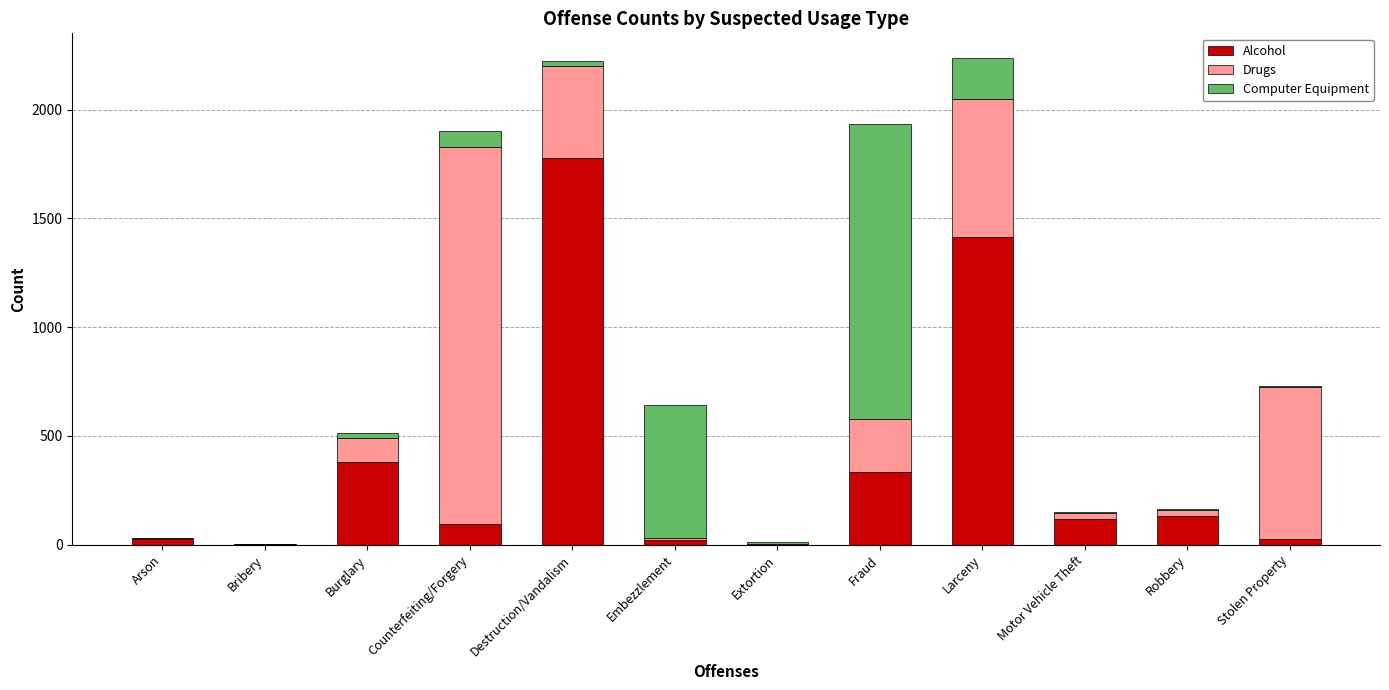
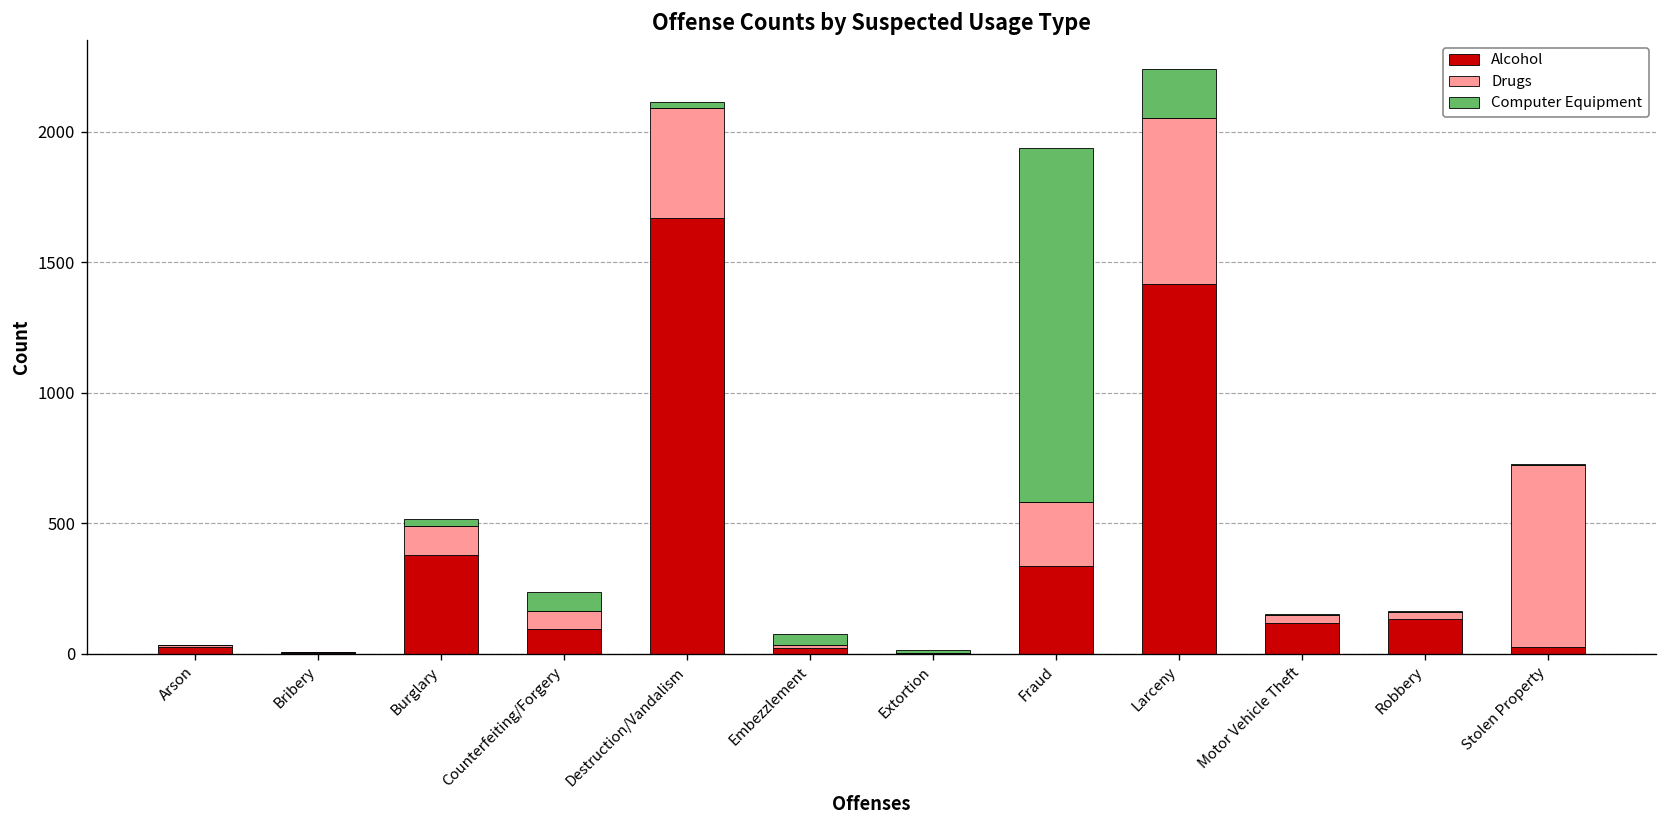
  {
    "Alcohol": {
      "Arson": 30,
      "Burglary": 380,
      "Counterfeiting/Forgery": 100,
-     "Destruction/Vandalism": 1780,
+     "Destruction/Vandalism": 1670,
      "Embezzlement": 20,
      "Fraud": 340,
      "Larceny": 1420,
      "Motor Vehicle Theft": 120,
      "Robbery": 130,
      "Stolen Property": 30
    },
    "Drugs": {
      "Burglary": 110,
-     "Counterfeiting/Forgery": 1740,
+     "Counterfeiting/Forgery": 70,
      "Destruction/Vandalism": 420,
      "Fraud": 240,
      "Larceny": 640,
      "Motor Vehicle Theft": 30,
      "Robbery": 30,
      "Stolen Property": 700
    },
    "Computer Equipment": {
      "Bribery": 0,
      "Burglary": 20,
      "Counterfeiting/Forgery": 70,
      "Destruction/Vandalism": 20,
-     "Embezzlement": 610,
+     "Embezzlement": 40,
      "Fraud": 1360,
      "Larceny": 190
    }
  }
